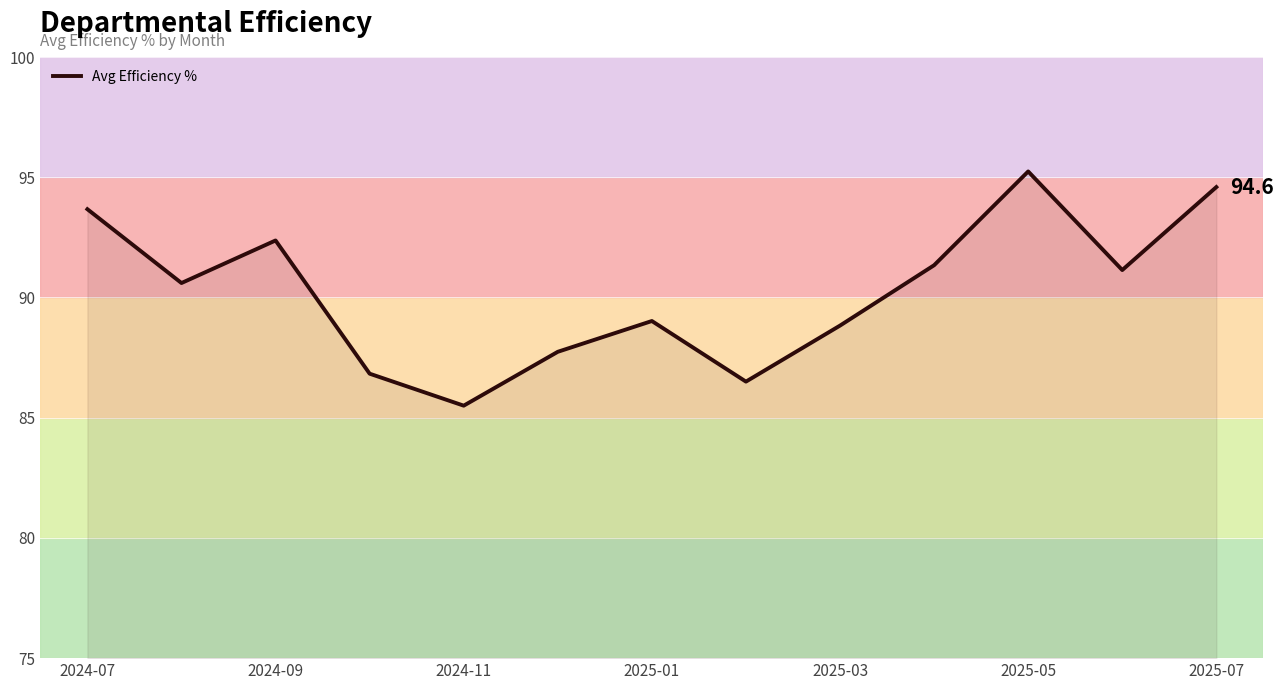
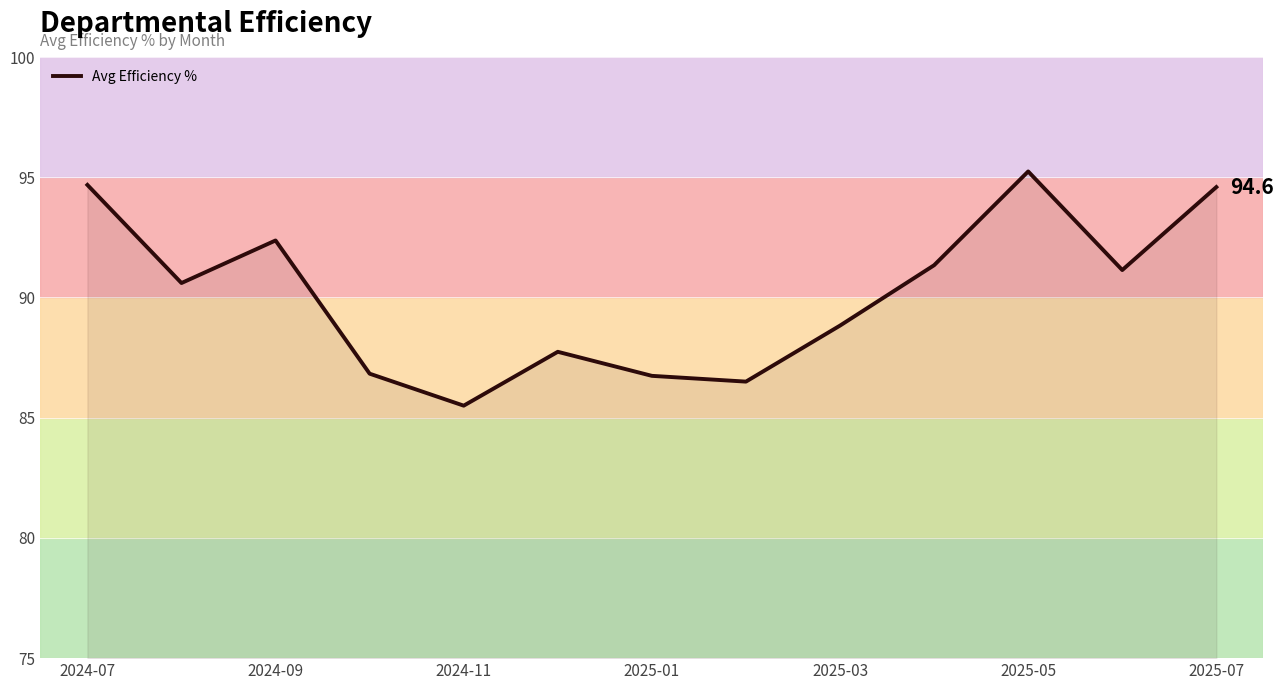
  {
-   "2024-07": 93.7,
+   "2024-07": 94.7,
    "2024-09": 92.4,
    "2024-11": 85.5,
-   "2025-01": 89.0,
+   "2025-01": 86.7,
    "2025-03": 88.8,
    "2025-05": 95.2
  }
